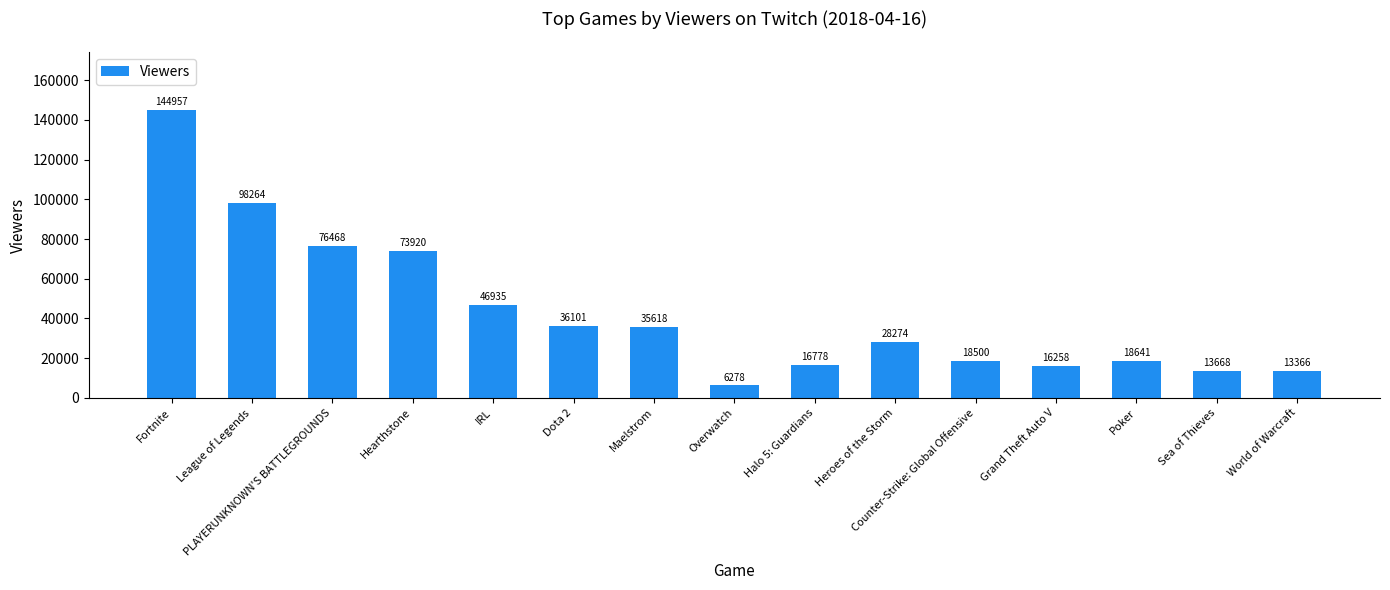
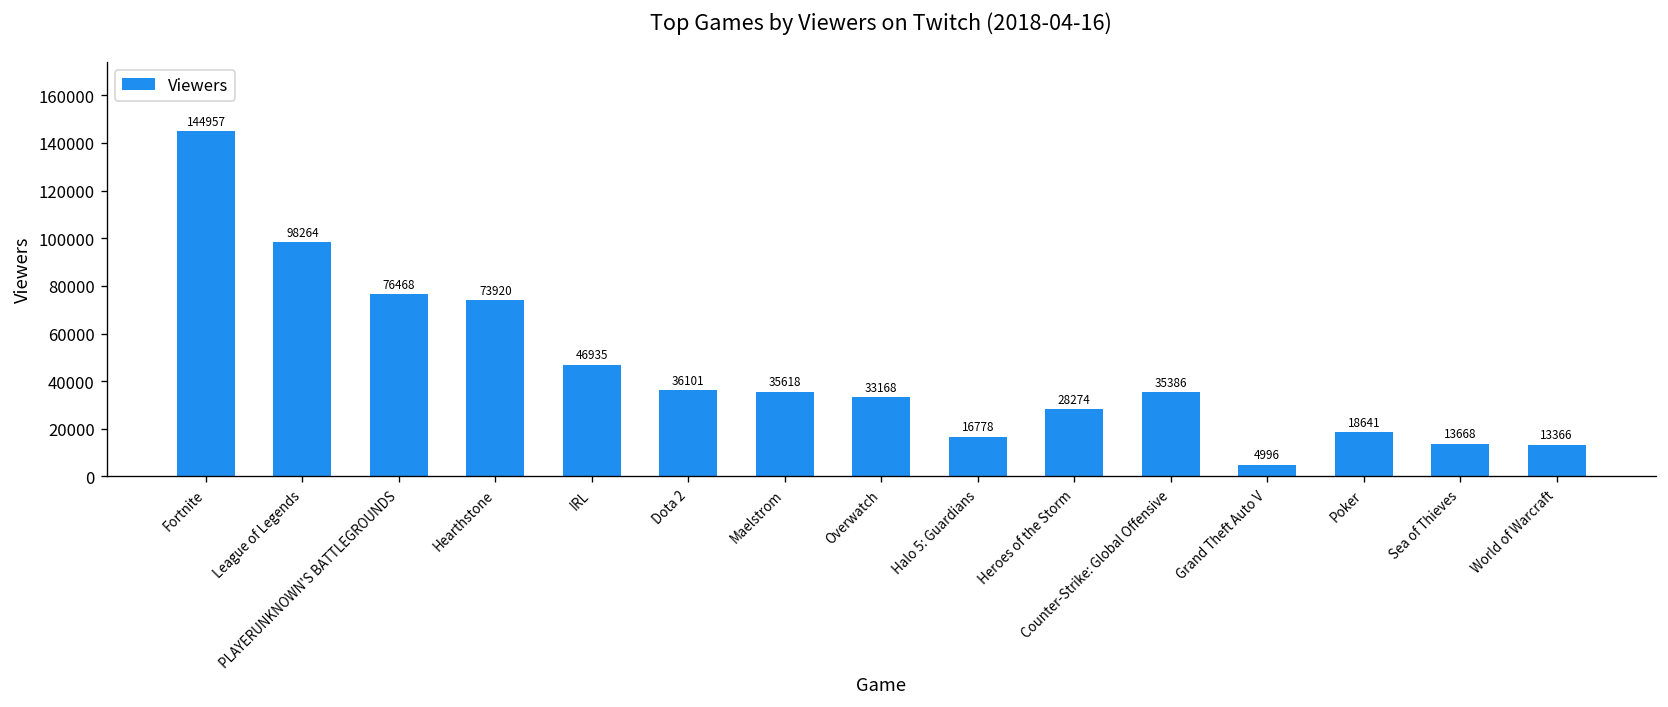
  {
    "Fortnite": 144957,
    "League of Legends": 98264,
    "PLAYERUNKNOWN'S BATTLEGROUNDS": 76468,
    "Hearthstone": 73920,
    "IRL": 46935,
    "Dota 2": 36101,
    "Maelstrom": 35618,
-   "Overwatch": 6278,
+   "Overwatch": 33168,
    "Halo 5: Guardians": 16778,
    "Heroes of the Storm": 28274,
-   "Counter-Strike: Global Offensive": 18500,
-   "Grand Theft Auto V": 16258,
+   "Counter-Strike: Global Offensive": 35386,
+   "Grand Theft Auto V": 4996,
    "Poker": 18641,
    "Sea of Thieves": 13668,
    "World of Warcraft": 13366
  }
